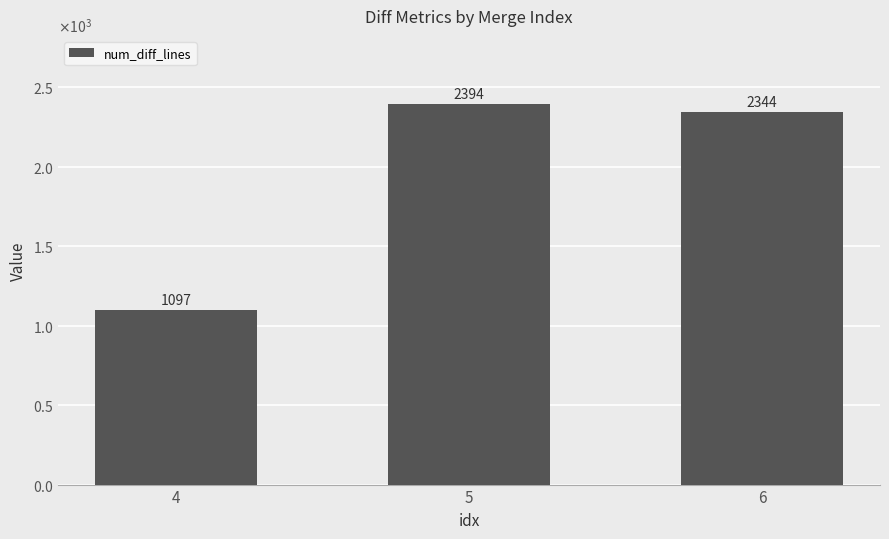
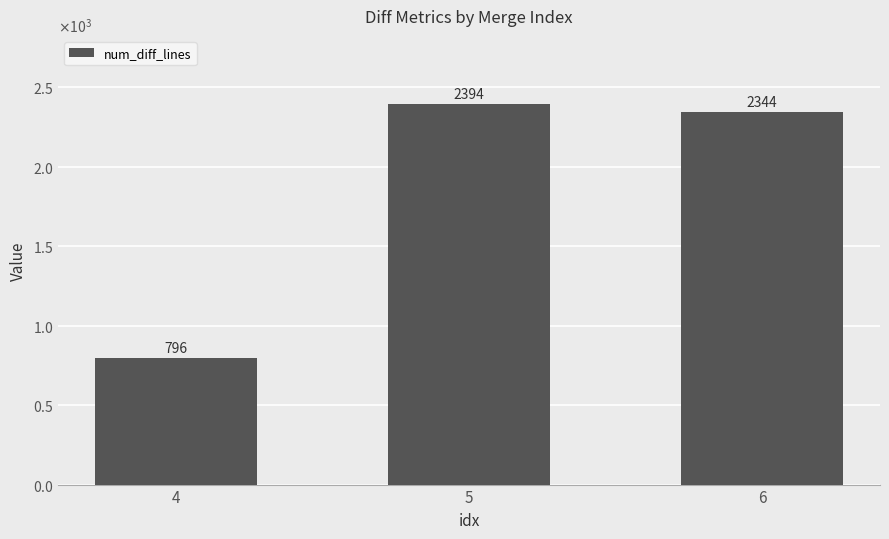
  {
-   "4": 1097,
+   "4": 796,
    "5": 2394,
    "6": 2344
  }
